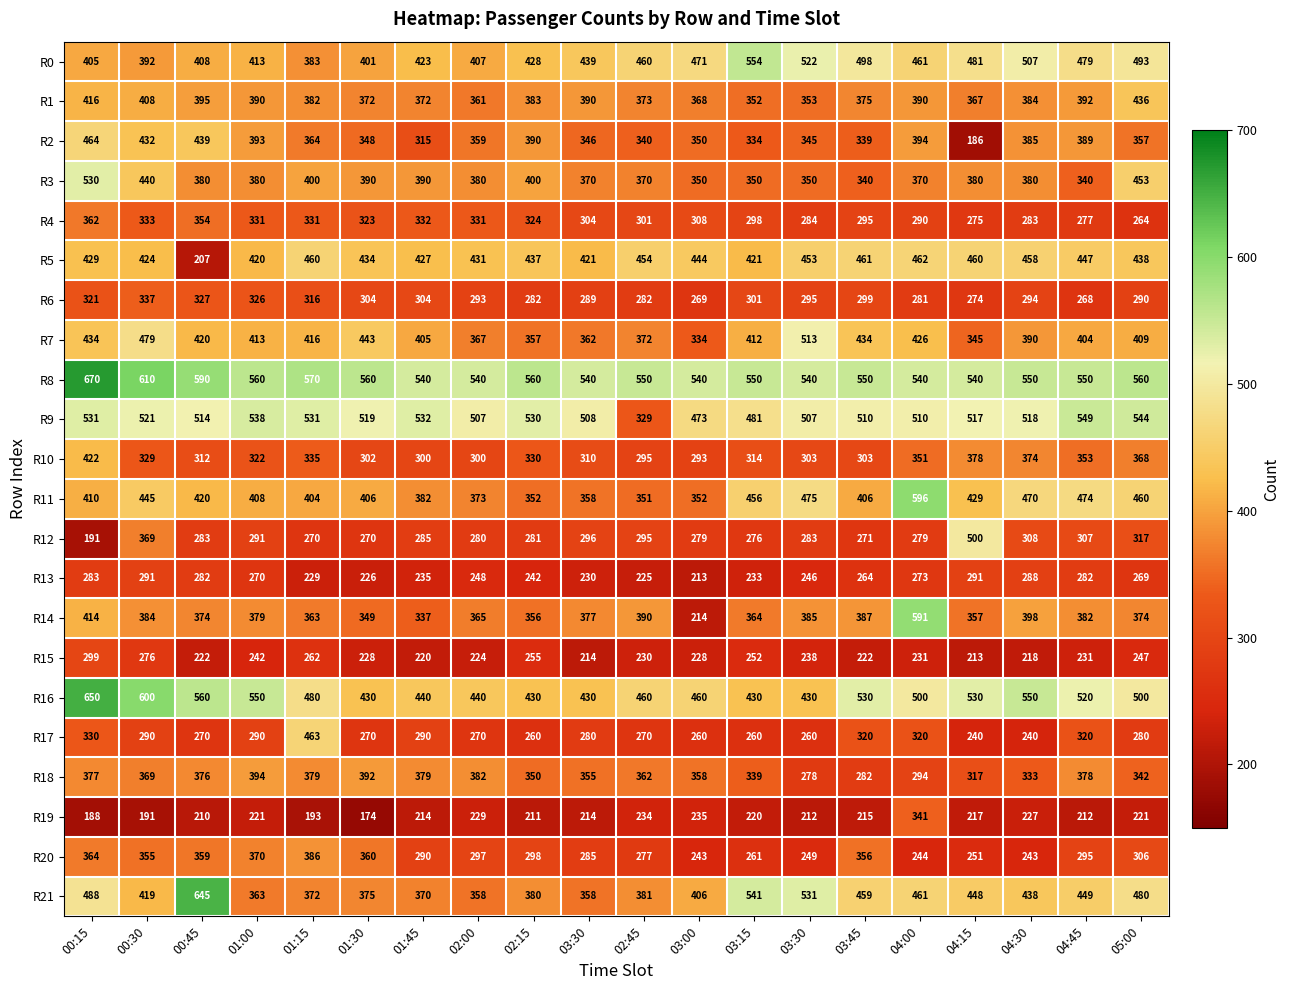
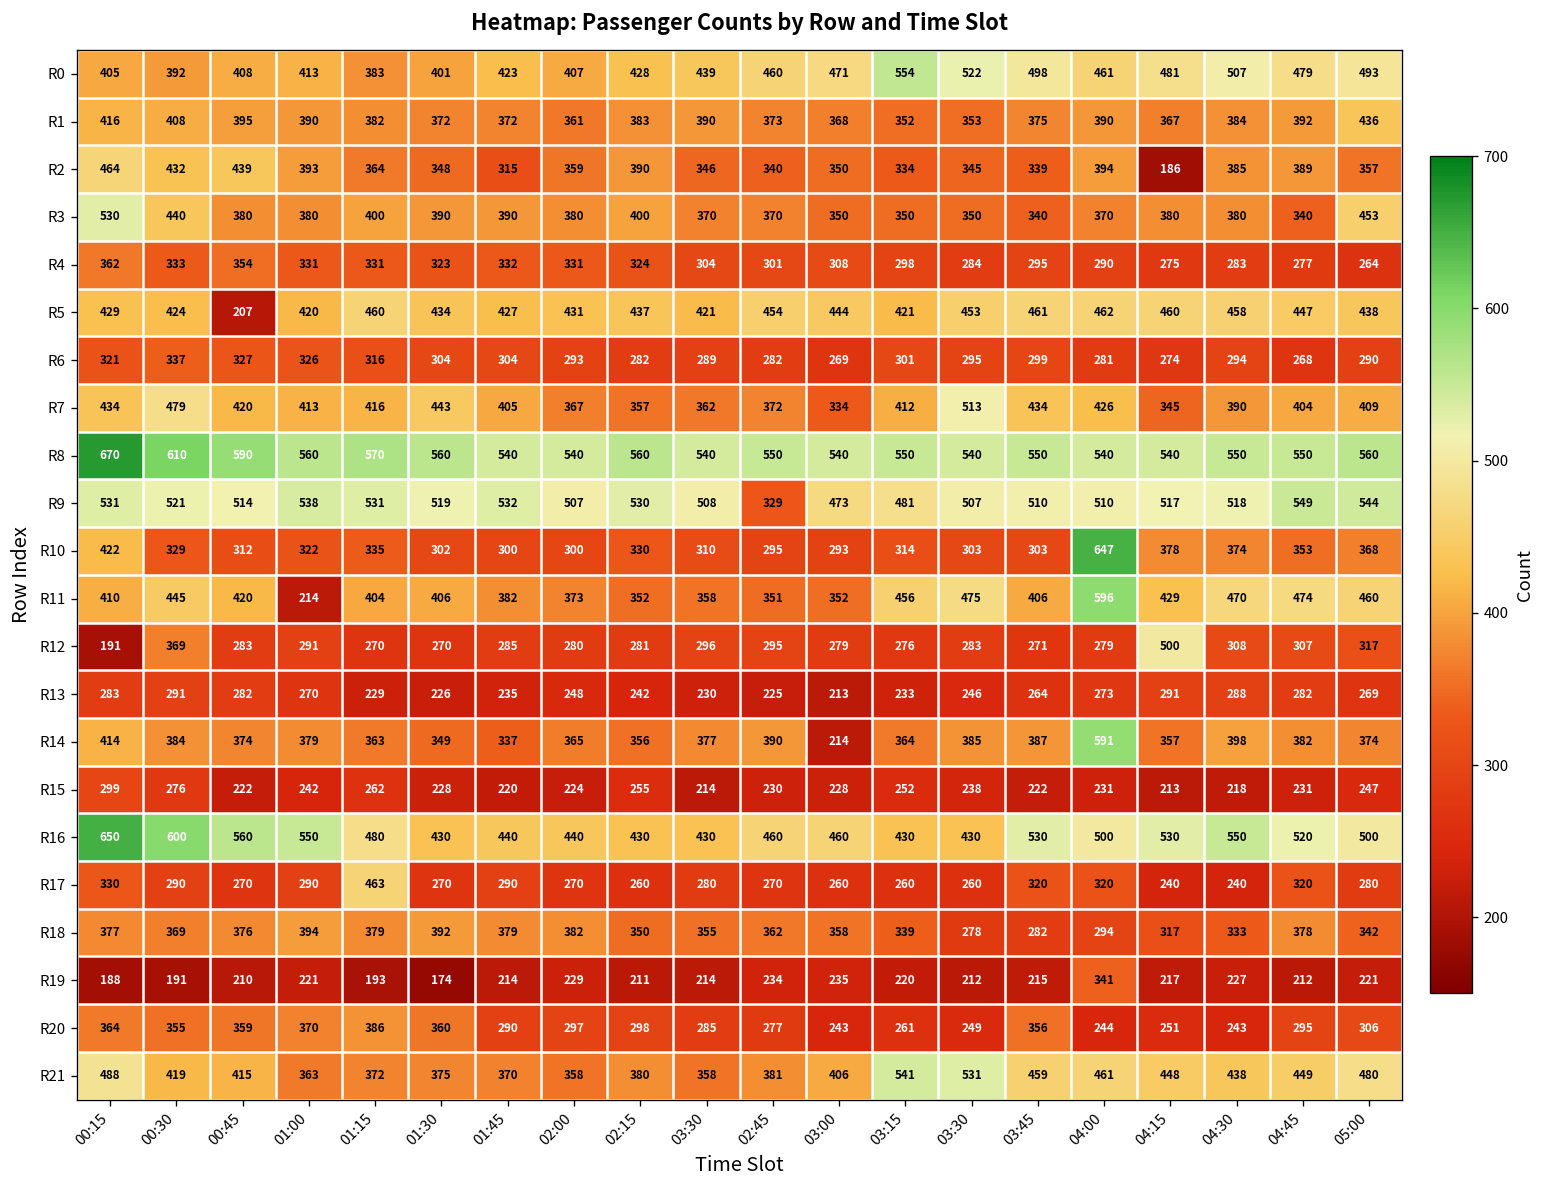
  {
    "R10": {
      "00:15": 422,
      "00:30": 329,
      "00:45": 312,
      "01:00": 322,
      "01:15": 335,
      "01:30": 302,
      "01:45": 300,
      "02:00": 300,
      "02:15": 330,
      "02:45": 295,
      "03:00": 293,
      "03:15": 314,
      "03:45": 303,
-     "04:00": 351,
+     "04:00": 647,
      "04:15": 378,
      "04:30": 374,
      "04:45": 353,
      "05:00": 368
    },
    "R11": {
      "00:15": 410,
      "00:30": 445,
      "00:45": 420,
-     "01:00": 408,
+     "01:00": 214,
      "01:15": 404,
      "01:30": 406,
      "01:45": 382,
      "02:00": 373,
      "02:15": 352,
      "02:45": 351,
      "03:00": 352,
      "03:15": 456,
      "03:45": 406,
      "04:00": 596,
      "04:15": 429,
      "04:30": 470,
      "04:45": 474,
      "05:00": 460
    },
    "R21": {
      "00:15": 488,
      "00:30": 419,
-     "00:45": 645,
+     "00:45": 415,
      "01:00": 363,
      "01:15": 372,
      "01:30": 375,
      "01:45": 370,
      "02:00": 358,
      "02:15": 380,
      "02:45": 381,
      "03:00": 406,
      "03:15": 541,
      "03:45": 459,
      "04:00": 461,
      "04:15": 448,
      "04:30": 438,
      "04:45": 449,
      "05:00": 480
    }
  }
